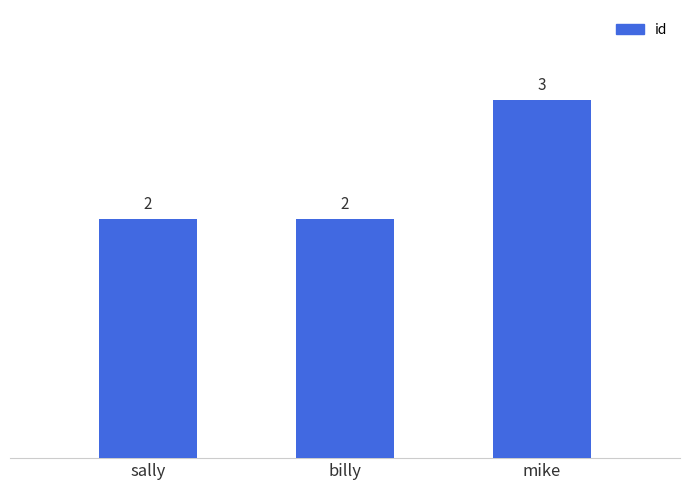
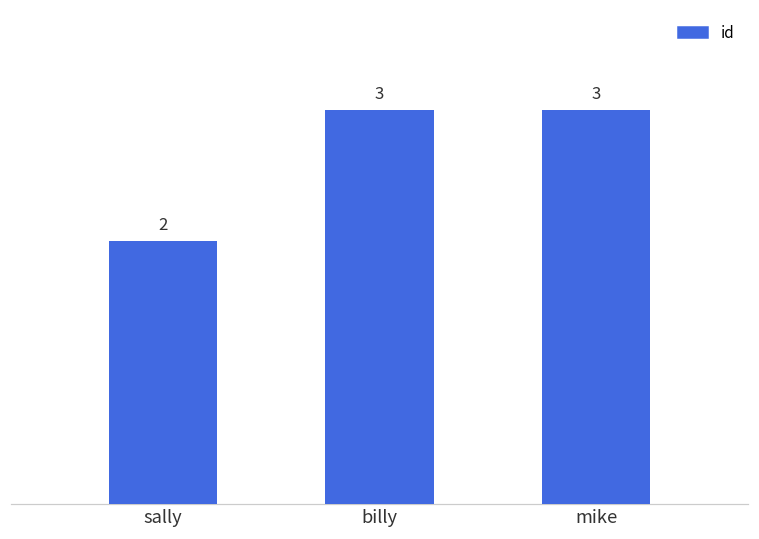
  {
    "sally": 2,
-   "billy": 2,
+   "billy": 3,
    "mike": 3
  }
